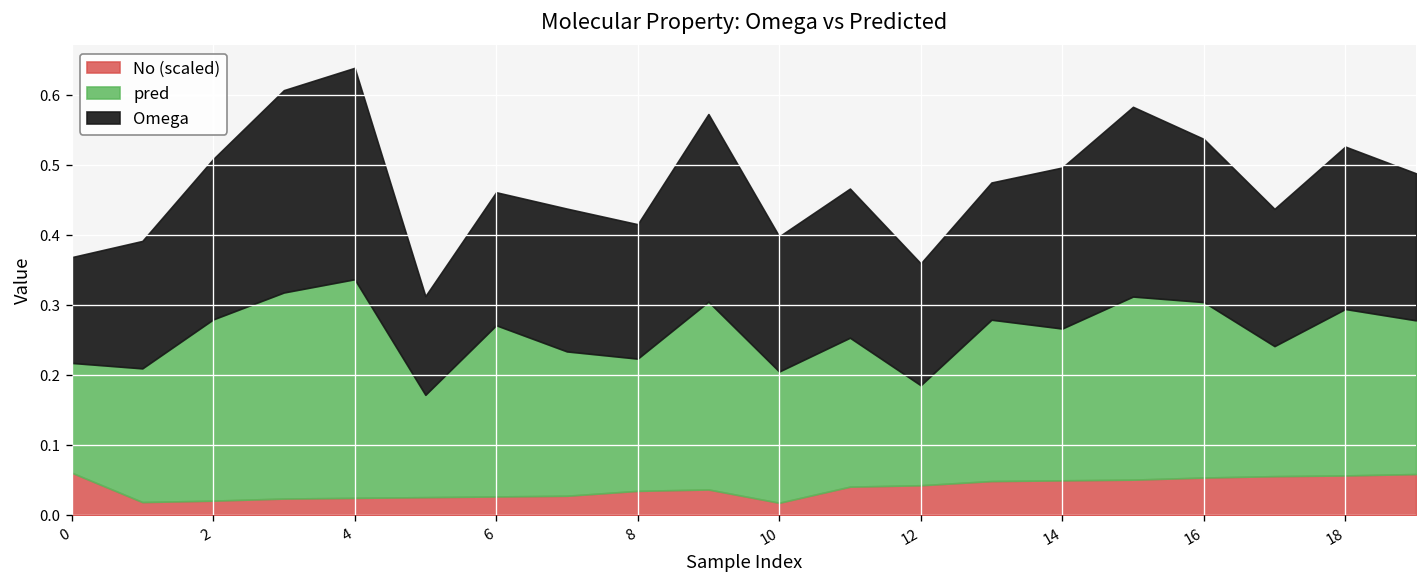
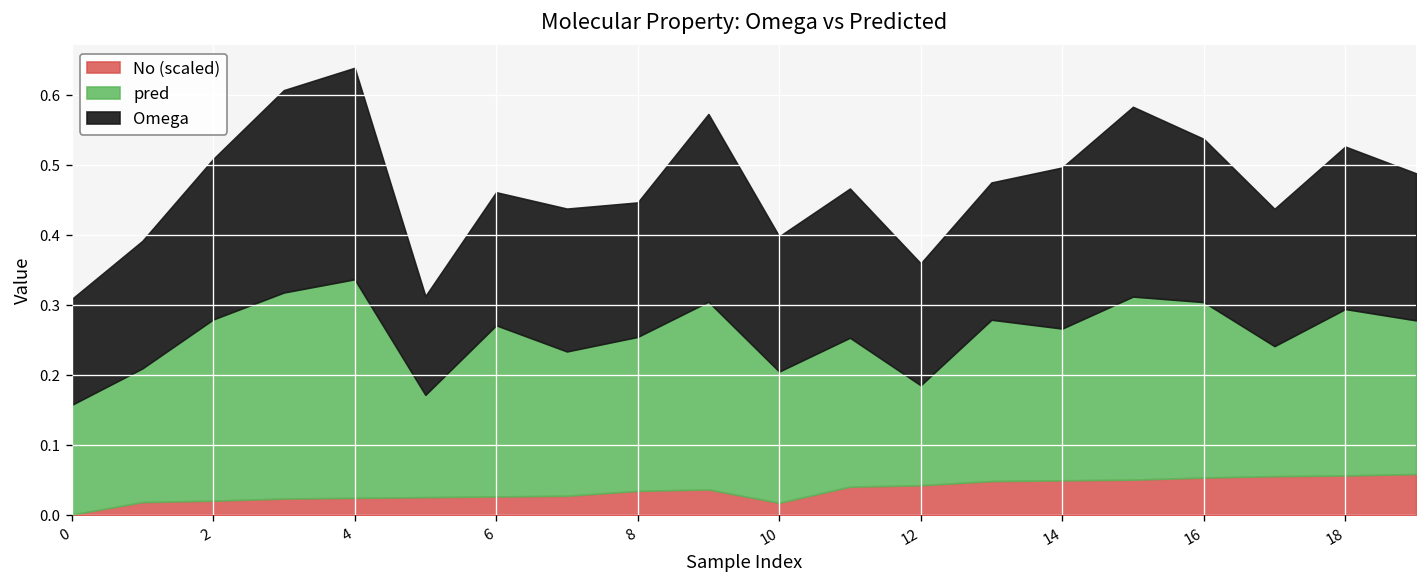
  {
    "No (scaled)": {
-     "0": 0.06,
+     "0": 0.00,
      "2": 0.02,
      "4": 0.03,
      "6": 0.03,
      "8": 0.04,
      "10": 0.02,
      "12": 0.04,
      "14": 0.05,
      "16": 0.05,
      "18": 0.06
    },
    "pred": {
      "0": 0.16,
      "2": 0.26,
      "4": 0.31,
      "6": 0.24,
-     "8": 0.19,
+     "8": 0.22,
      "10": 0.19,
      "12": 0.14,
      "14": 0.22,
      "16": 0.25,
      "18": 0.24
    },
    "Omega": {
      "0": 0.15,
      "2": 0.23,
      "4": 0.30,
      "6": 0.19,
      "8": 0.19,
      "10": 0.19,
      "12": 0.17,
      "14": 0.23,
      "16": 0.23,
      "18": 0.23
    }
  }
